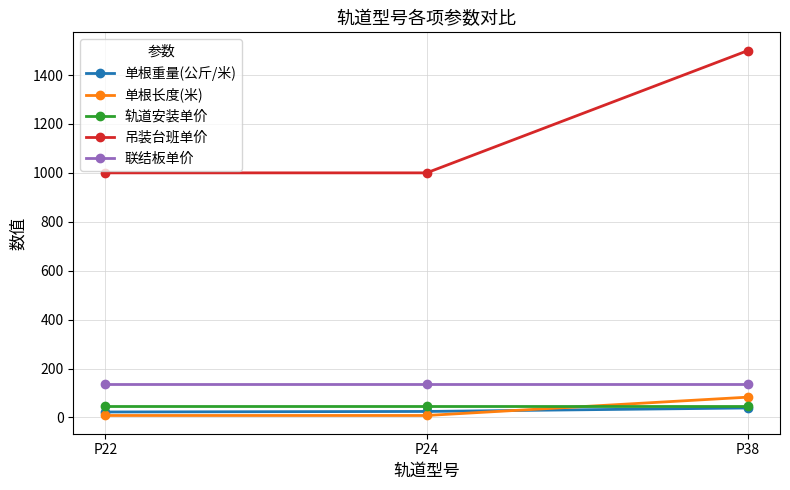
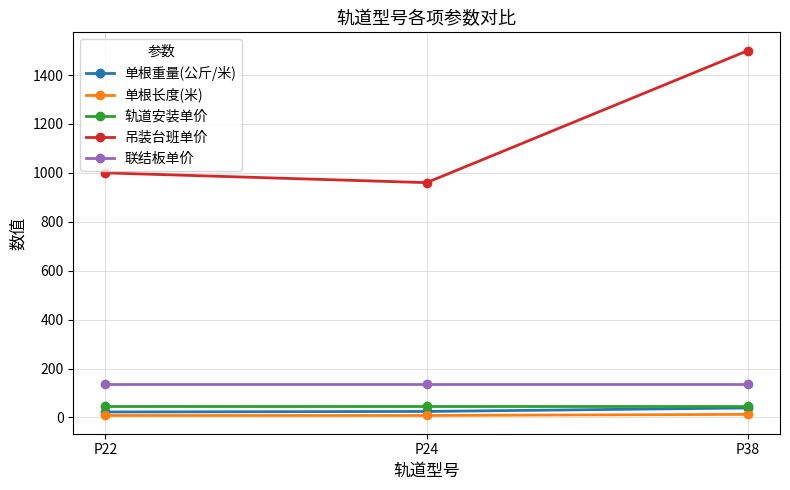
  {
    "单根重量(公斤/米)": {
      "P22": 20,
      "P24": 20
    },
    "单根长度(米)": {
      "P22": 10,
      "P24": 10,
-     "P38": 80
+     "P38": 10
    },
    "轨道安装单价": {
      "P22": 50,
      "P24": 50
    },
    "吊装台班单价": {
      "P22": 1000,
-     "P24": 1000,
+     "P24": 960,
      "P38": 1500
    },
    "联结板单价": {
      "P22": 140,
      "P24": 140,
      "P38": 140
    }
  }
